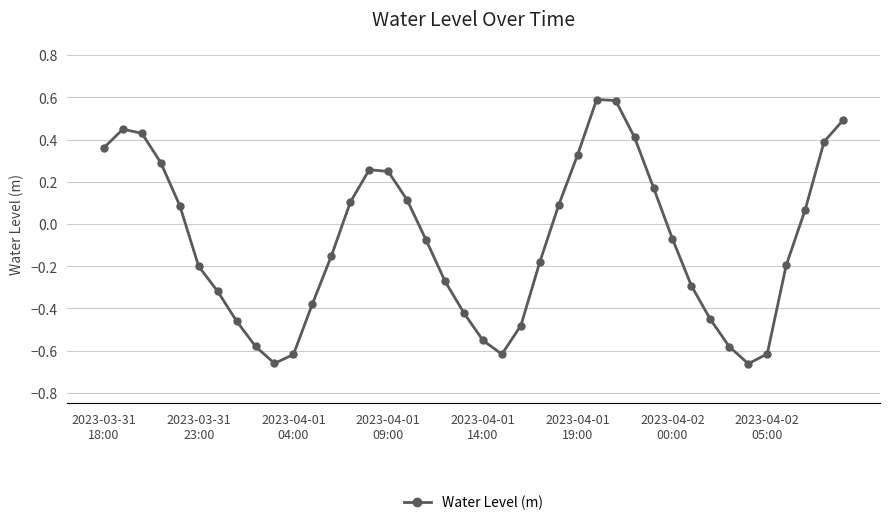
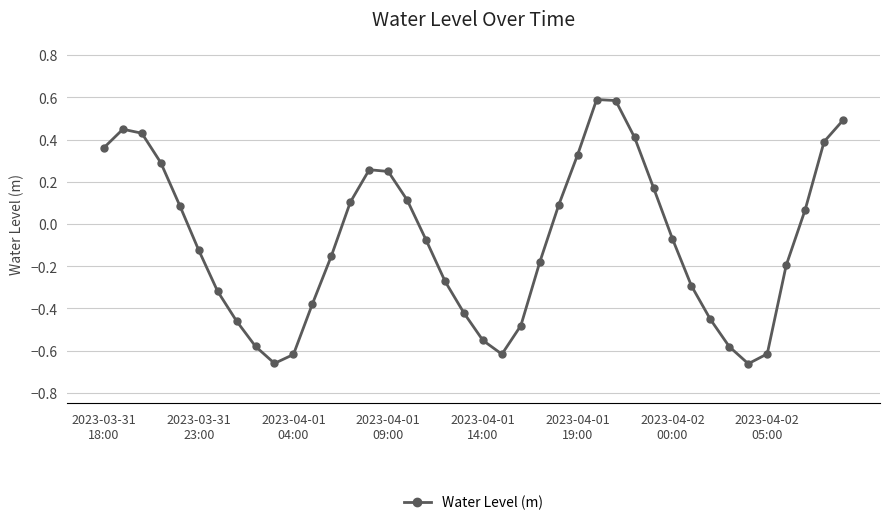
  {
    "2023-03-31 18:00": 0.36,
-   "2023-03-31 23:00": -0.20,
+   "2023-03-31 23:00": -0.12,
    "2023-04-01 04:00": -0.62,
    "2023-04-01 09:00": 0.25,
    "2023-04-01 14:00": -0.55,
    "2023-04-01 19:00": 0.33,
    "2023-04-02 00:00": -0.07,
    "2023-04-02 05:00": -0.62
  }
